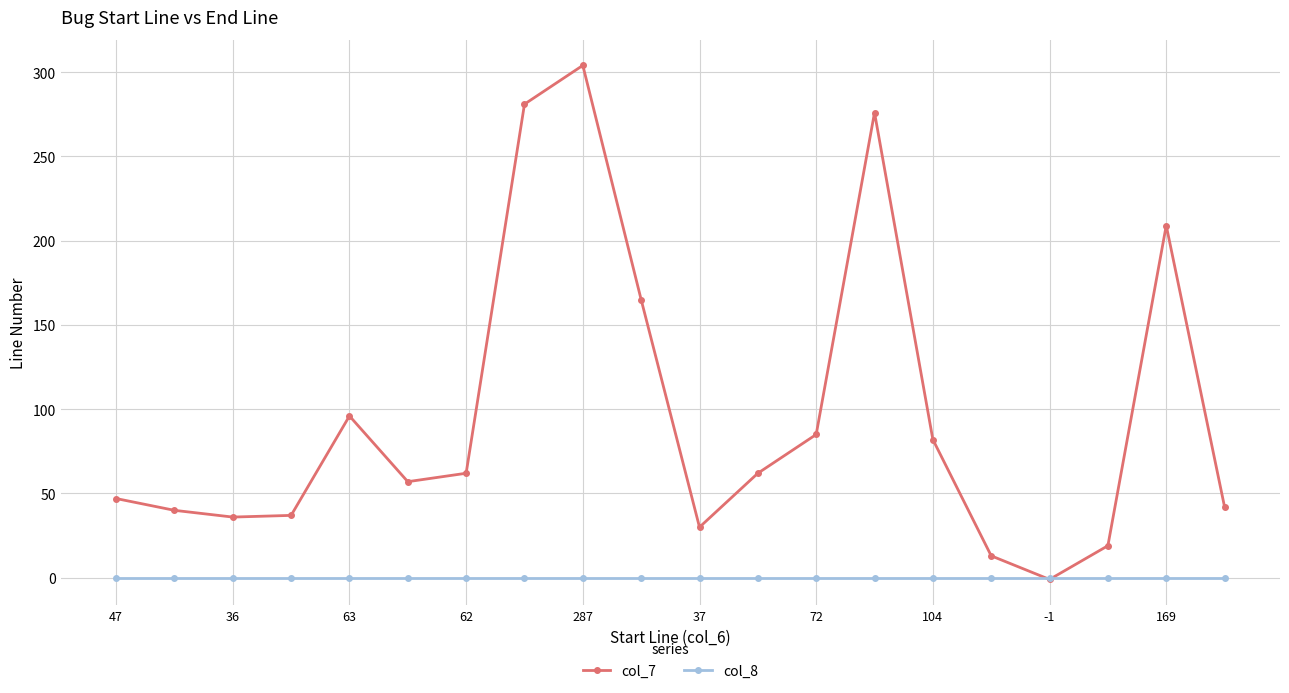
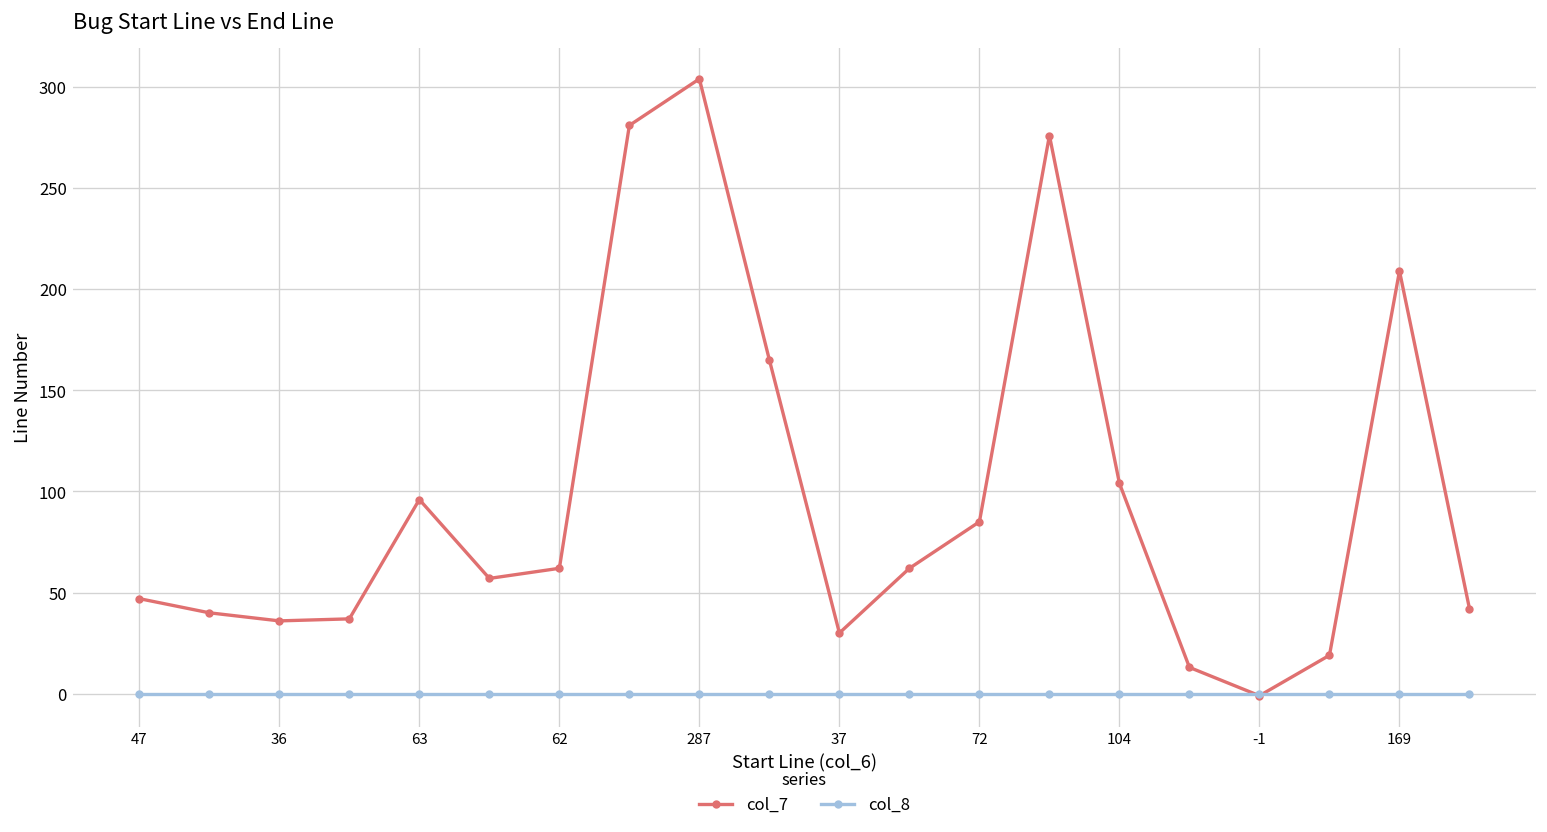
  {
    "col_7": {
      "47": 47,
      "36": 36,
      "63": 96,
      "62": 62,
      "287": 304,
      "37": 30,
      "72": 85,
-     "104": 82,
+     "104": 104,
      "169": 209
    },
    "col_8": {
      "47": 0,
      "36": 0,
      "63": 0,
      "62": 0,
      "287": 0,
      "37": 0,
      "72": 0,
      "104": 0,
      "169": 0
    }
  }
